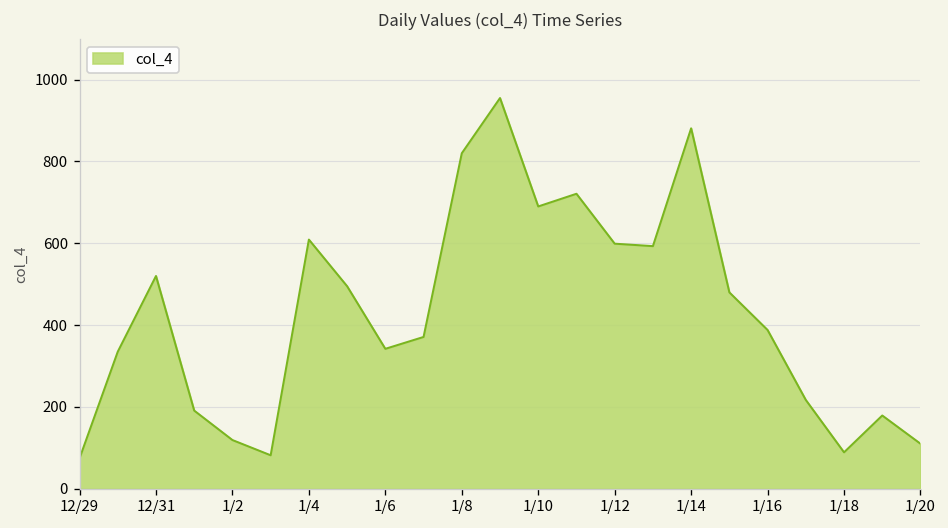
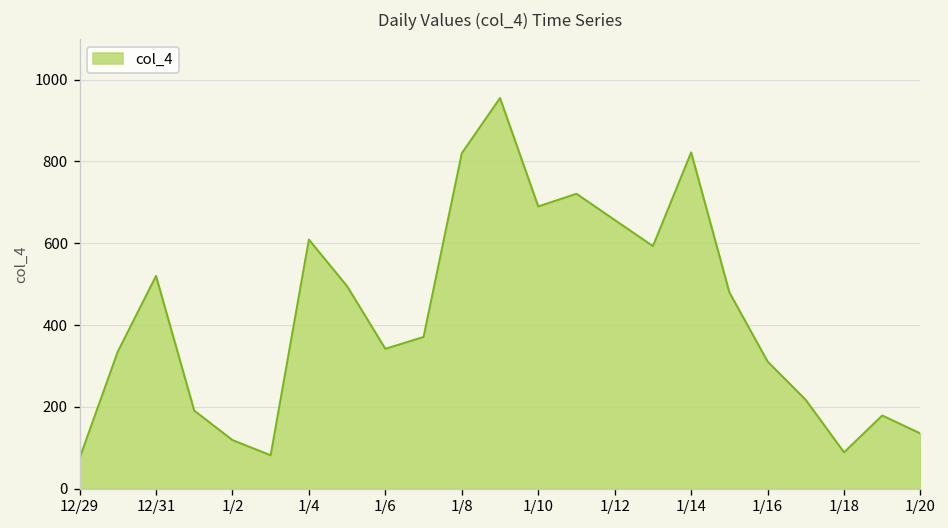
  {
    "12/29": 70,
    "12/31": 520,
    "1/2": 120,
    "1/4": 610,
    "1/6": 340,
    "1/8": 820,
    "1/10": 690,
-   "1/12": 600,
-   "1/14": 880,
-   "1/16": 390,
+   "1/12": 660,
+   "1/14": 820,
+   "1/16": 310,
    "1/18": 90,
-   "1/20": 110
+   "1/20": 140
  }
